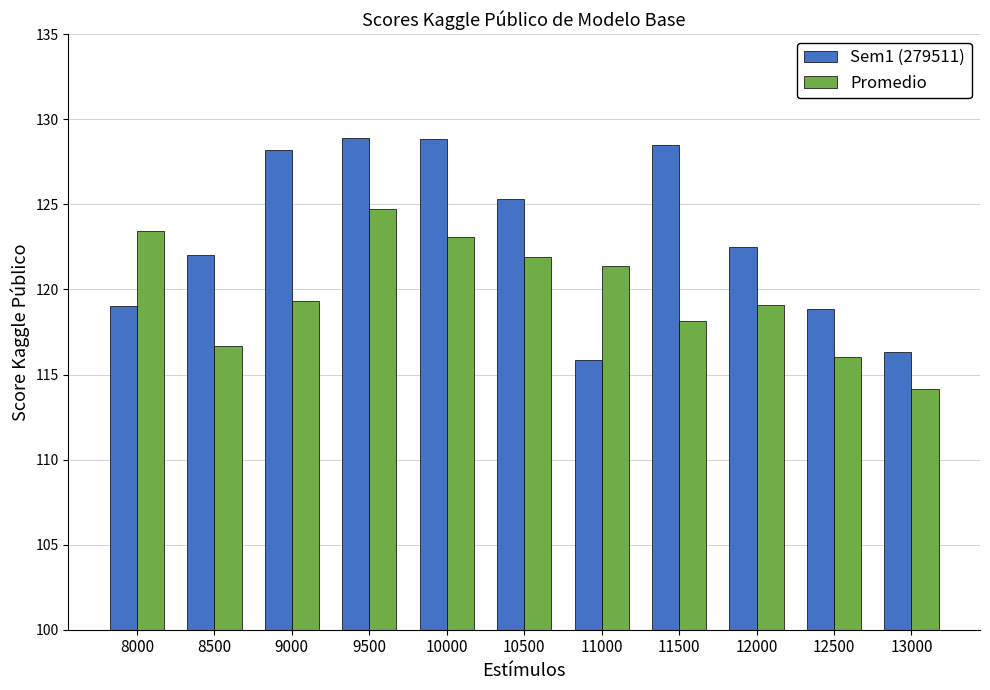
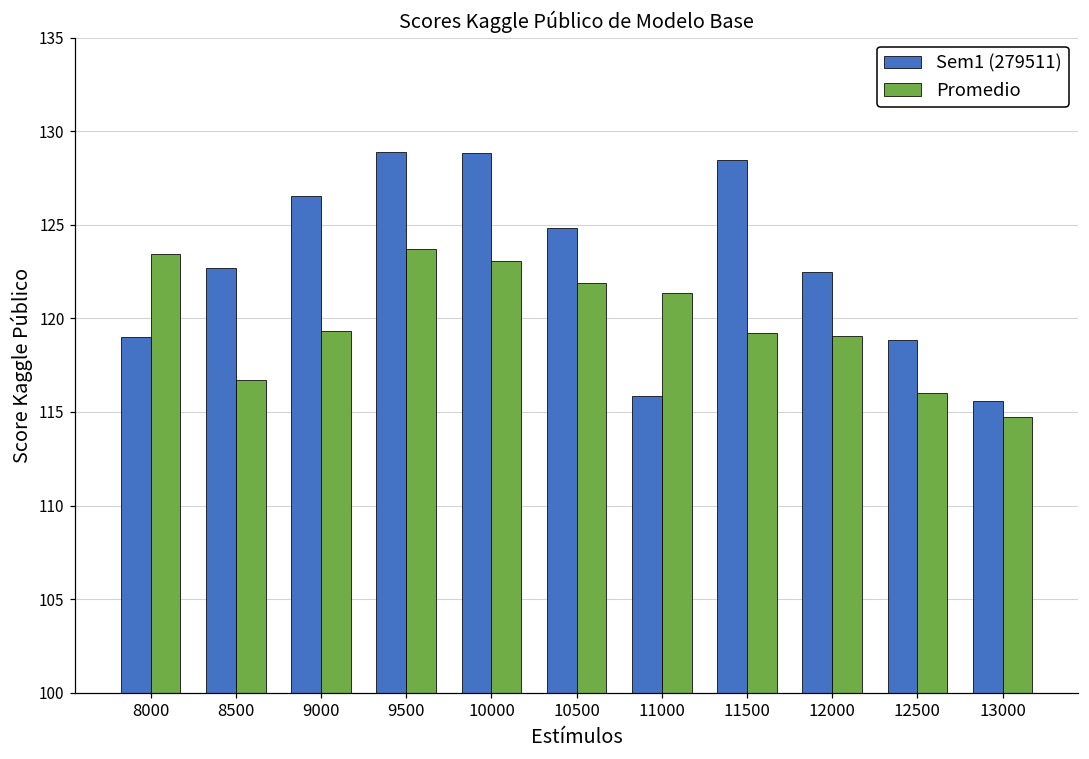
  {
    "Sem1 (279511)": {
      "8000": 119.0,
-     "8500": 122.0,
-     "9000": 128.2,
+     "8500": 122.7,
+     "9000": 126.6,
      "9500": 128.9,
      "10000": 128.8,
-     "10500": 125.3,
+     "10500": 124.8,
      "11000": 115.9,
      "11500": 128.5,
      "12000": 122.5,
      "12500": 118.9,
-     "13000": 116.3
+     "13000": 115.6
    },
    "Promedio": {
      "8000": 123.5,
      "8500": 116.7,
      "9000": 119.3,
-     "9500": 124.7,
+     "9500": 123.7,
      "10000": 123.1,
      "10500": 121.9,
      "11000": 121.4,
-     "11500": 118.1,
+     "11500": 119.2,
      "12000": 119.1,
      "12500": 116.0,
-     "13000": 114.2
+     "13000": 114.7
    }
  }
